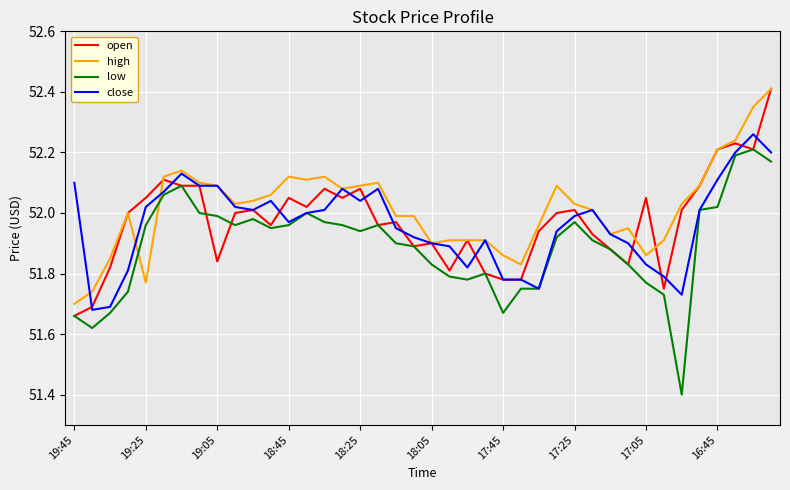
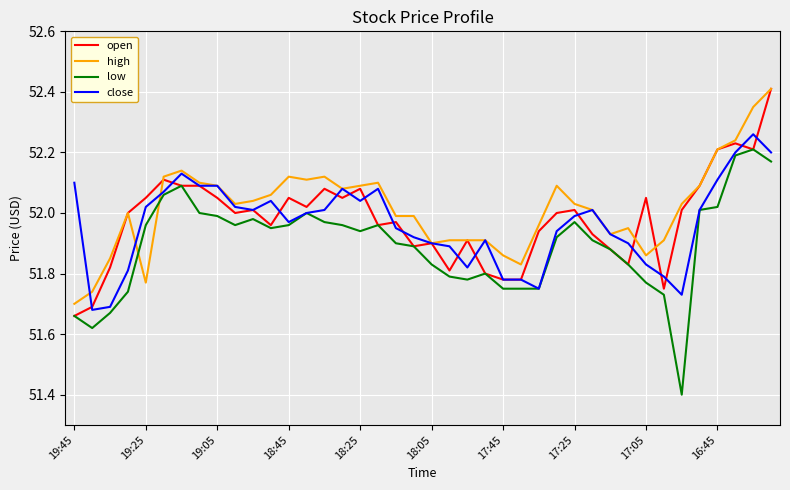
  {
    "open": {
      "19:25": 52.05,
-     "19:05": 51.84,
+     "19:05": 52.05,
      "18:45": 52.05,
      "18:25": 52.08,
      "17:25": 52.01,
      "17:05": 52.05
    },
    "high": {
      "19:45": 51.70,
      "19:25": 51.77,
      "18:45": 52.12,
      "18:25": 52.09,
      "17:45": 51.86,
      "17:25": 52.03,
      "17:05": 51.86
    },
    "low": {
      "19:25": 51.96,
      "19:05": 51.99,
      "18:45": 51.96,
      "18:25": 51.94,
      "18:05": 51.83,
-     "17:45": 51.67,
+     "17:45": 51.75,
      "17:25": 51.97,
      "17:05": 51.77,
      "16:45": 52.02
    },
    "close": {
      "19:45": 52.10,
      "19:25": 52.02,
      "18:45": 51.97,
      "18:25": 52.04,
      "17:25": 51.99,
      "17:05": 51.83,
      "16:45": 52.11
    }
  }
